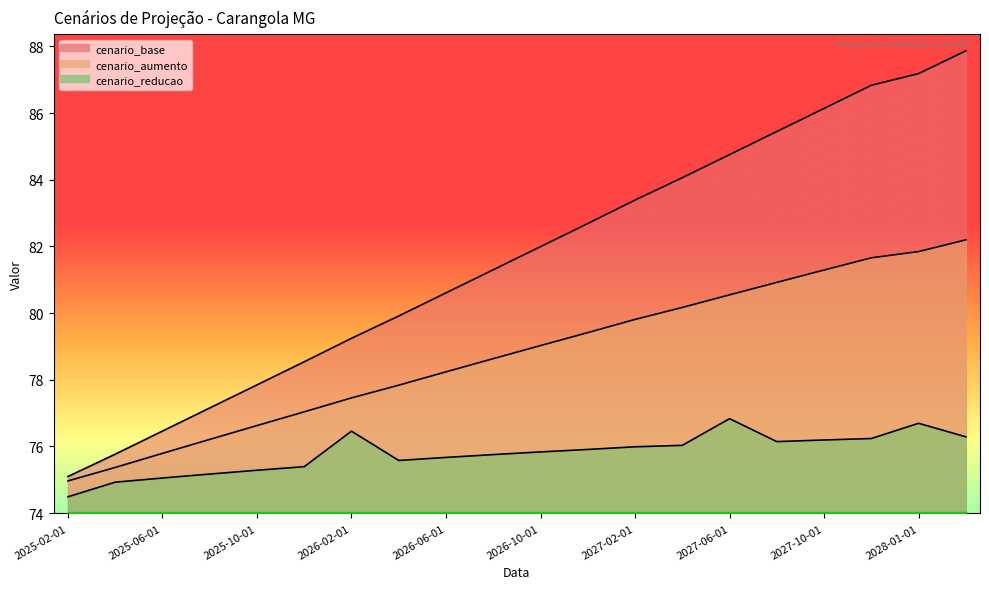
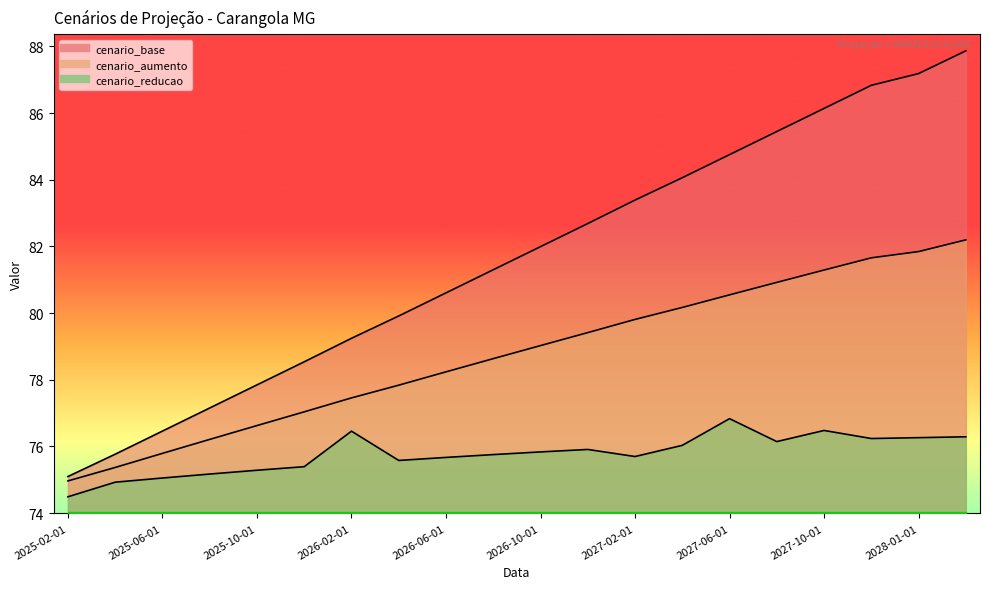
  {
    "cenario_reducao": {
      "2025-02-01": 74.5,
      "2025-06-01": 75.1,
      "2025-10-01": 75.3,
      "2026-02-01": 76.5,
      "2026-06-01": 75.7,
      "2026-10-01": 75.8,
-     "2027-02-01": 76.0,
+     "2027-02-01": 75.7,
      "2027-06-01": 76.8,
-     "2027-10-01": 76.2,
-     "2028-01-01": 76.7
+     "2027-10-01": 76.5,
+     "2028-01-01": 76.3
    }
  }
